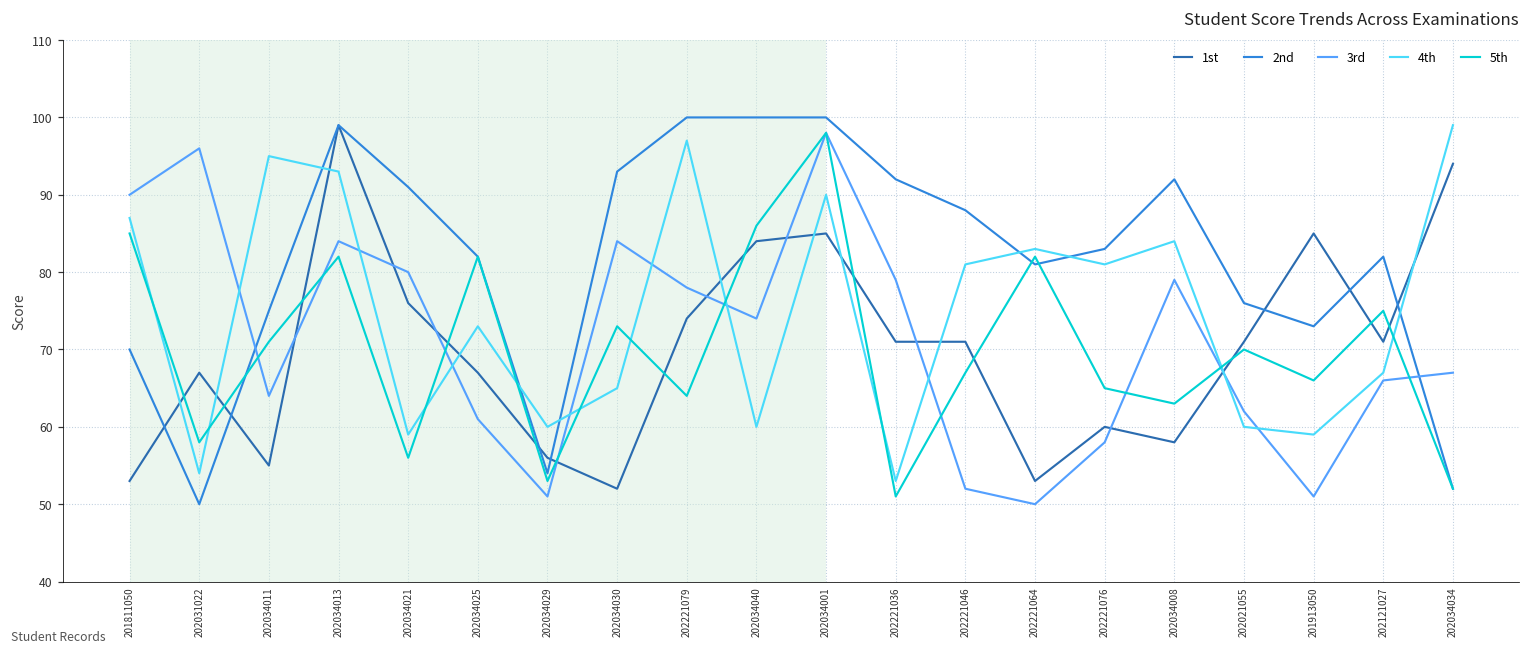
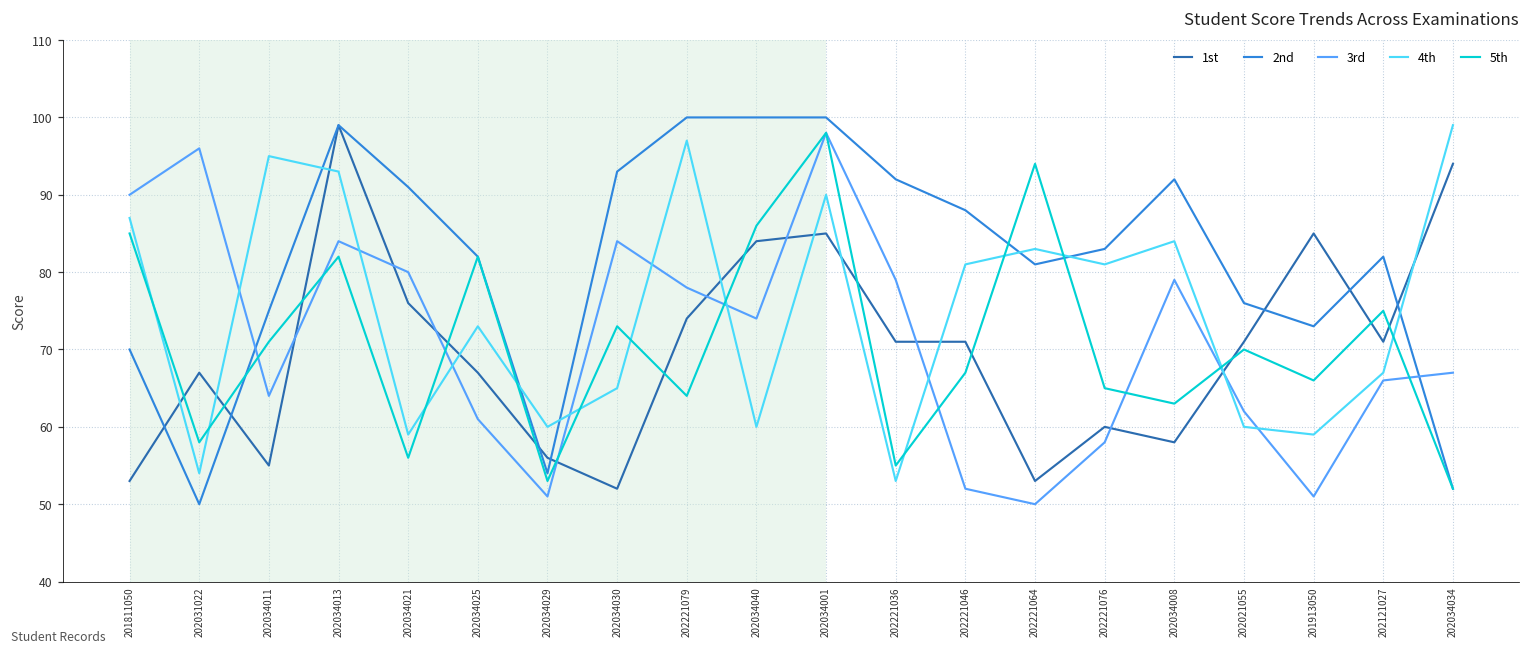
  {
    "4th": {
      "201811050": 87,
      "202031022": 54,
      "202034011": 95,
      "202034013": 93,
      "202034021": 59,
      "202034025": 73,
      "202034029": 60,
      "202034030": 65,
      "202221079": 97,
      "202034040": 60,
      "202034001": 90,
      "202221036": 53,
      "202221046": 81,
      "202221064": 83,
      "202221076": 81,
      "202034008": 84,
      "202021055": 60,
      "201913050": 59,
      "202121027": 67,
      "202034034": 99
    },
    "5th": {
      "201811050": 85,
      "202031022": 58,
      "202034011": 71,
      "202034013": 82,
      "202034021": 56,
      "202034029": 53,
      "202034030": 73,
      "202221079": 64,
      "202034040": 86,
-     "202221036": 51,
+     "202221036": 55,
      "202221046": 67,
-     "202221064": 82,
+     "202221064": 94,
      "202221076": 65,
      "202034008": 63,
      "202021055": 70,
      "201913050": 66,
      "202121027": 75
    }
  }
